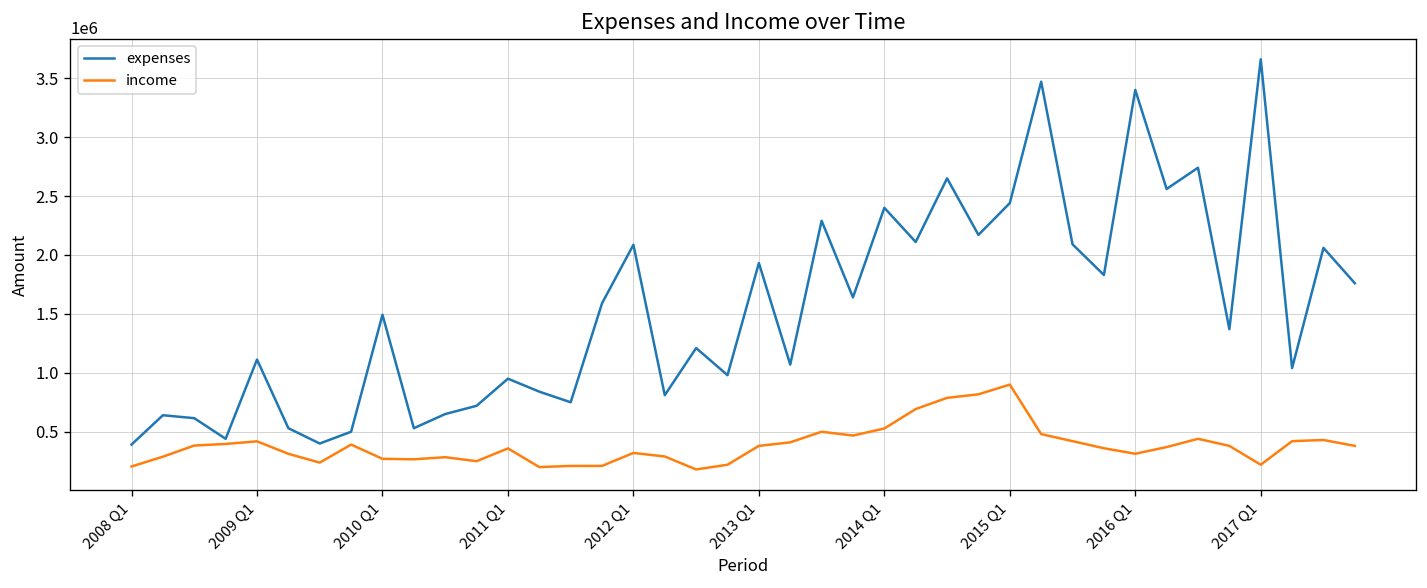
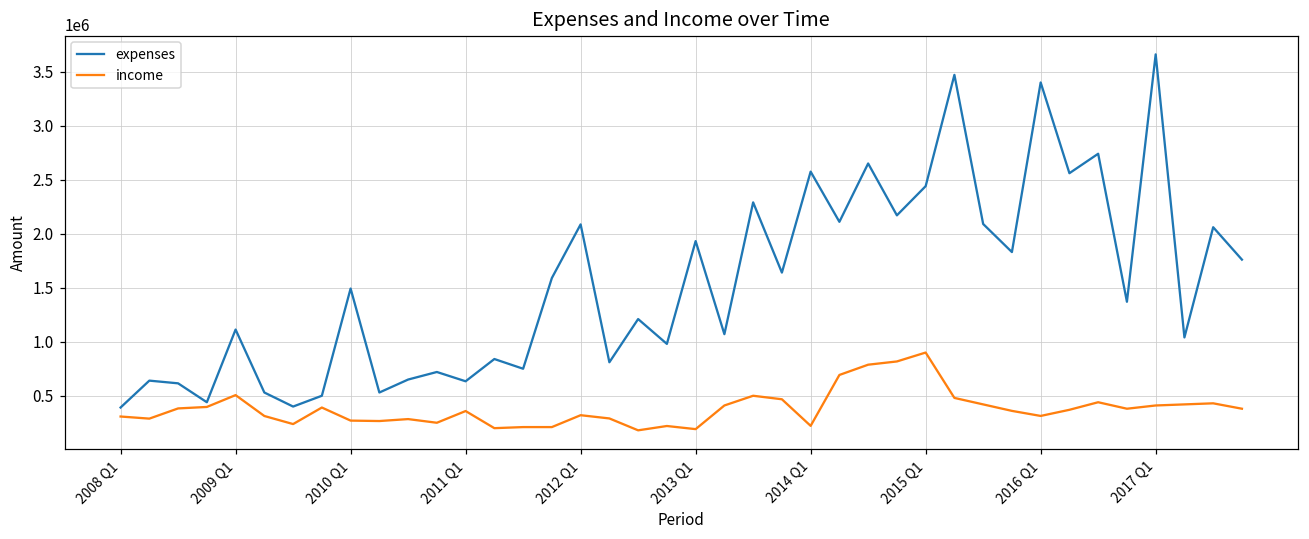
  {
    "expenses": {
      "2008 Q1": 400000,
      "2009 Q1": 1100000,
      "2010 Q1": 1500000,
-     "2011 Q1": 1000000,
+     "2011 Q1": 600000,
      "2012 Q1": 2100000,
      "2013 Q1": 1900000,
-     "2014 Q1": 2400000,
+     "2014 Q1": 2600000,
      "2015 Q1": 2400000,
      "2016 Q1": 3400000,
      "2017 Q1": 3700000
    },
    "income": {
-     "2008 Q1": 200000,
-     "2009 Q1": 400000,
+     "2008 Q1": 300000,
+     "2009 Q1": 500000,
      "2010 Q1": 300000,
      "2011 Q1": 400000,
      "2012 Q1": 300000,
-     "2013 Q1": 400000,
-     "2014 Q1": 500000,
+     "2013 Q1": 200000,
+     "2014 Q1": 200000,
      "2015 Q1": 900000,
      "2016 Q1": 300000,
-     "2017 Q1": 200000
+     "2017 Q1": 400000
    }
  }
